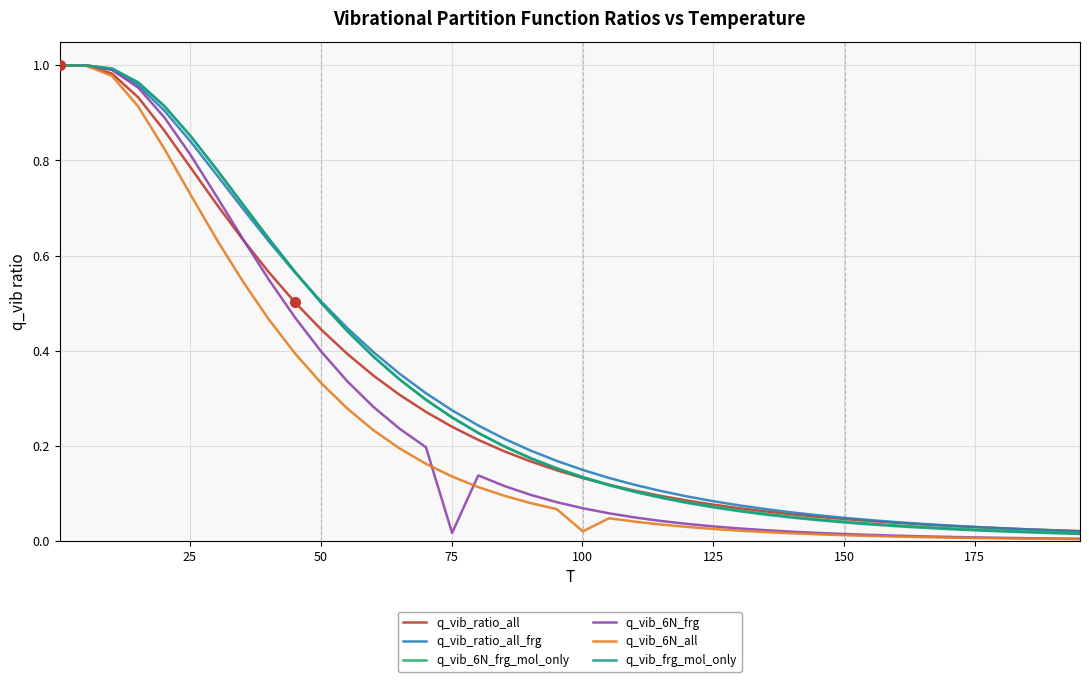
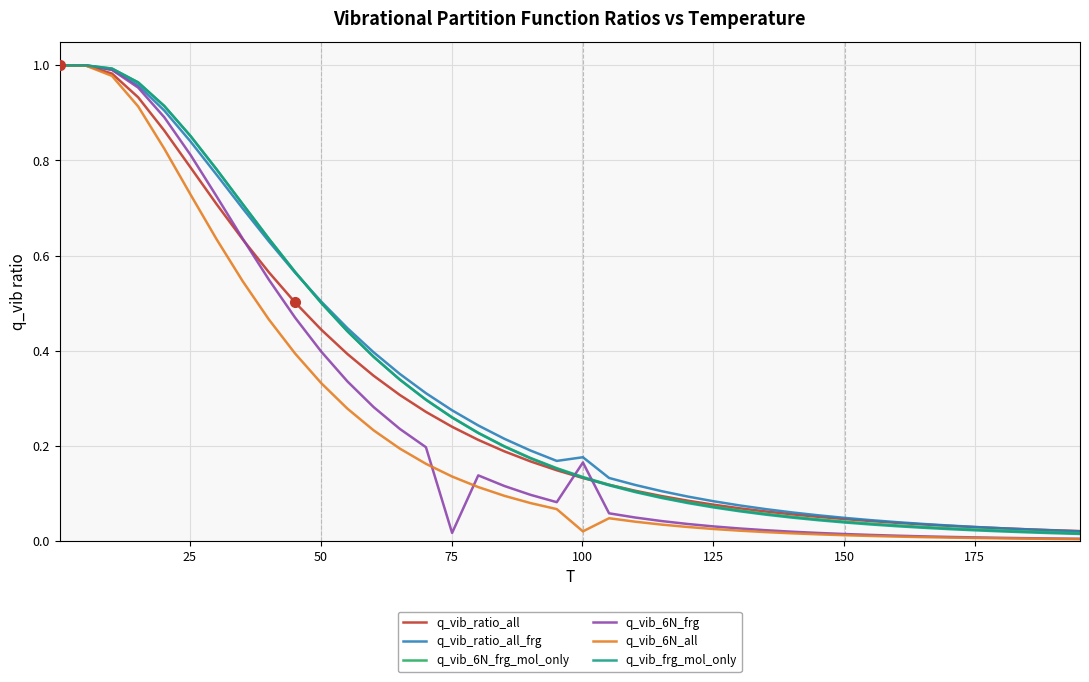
  {
    "q_vib_ratio_all_frg": {
      "75": 0.27,
-     "100": 0.15,
+     "100": 0.18,
      "125": 0.08
    },
    "q_vib_6N_frg": {
      "75": 0.02,
-     "100": 0.07,
+     "100": 0.16,
      "125": 0.03
    },
    "q_vib_6N_all": {
      "75": 0.14,
      "100": 0.02,
      "125": 0.03
    }
  }
